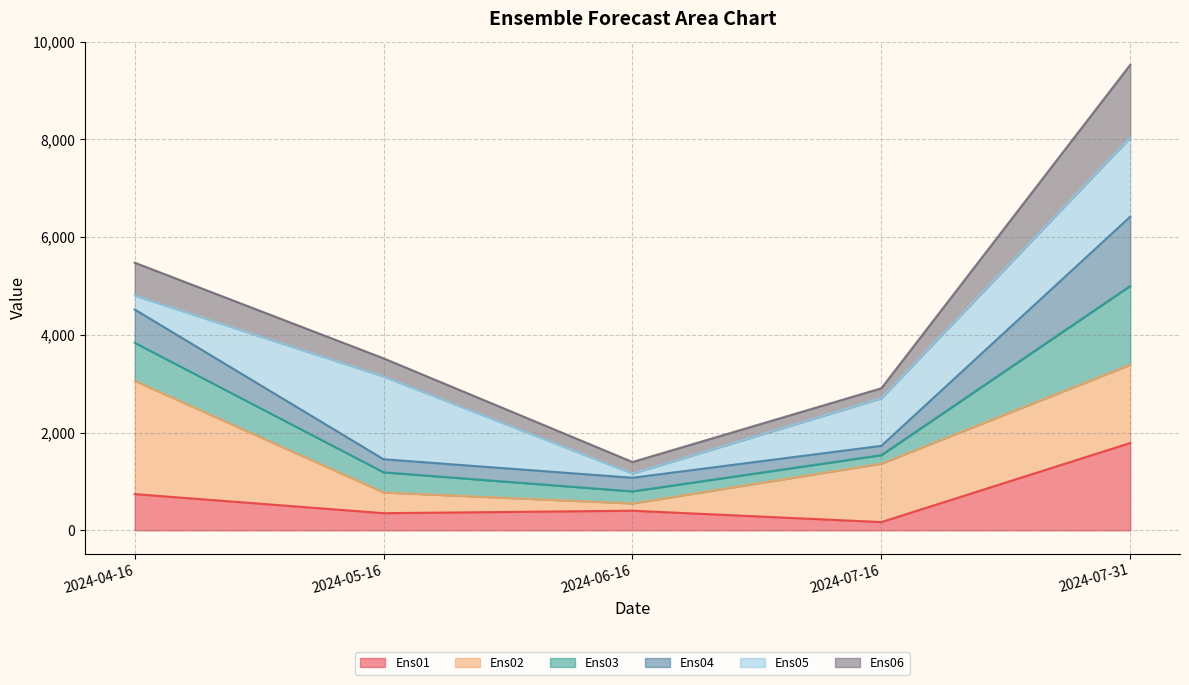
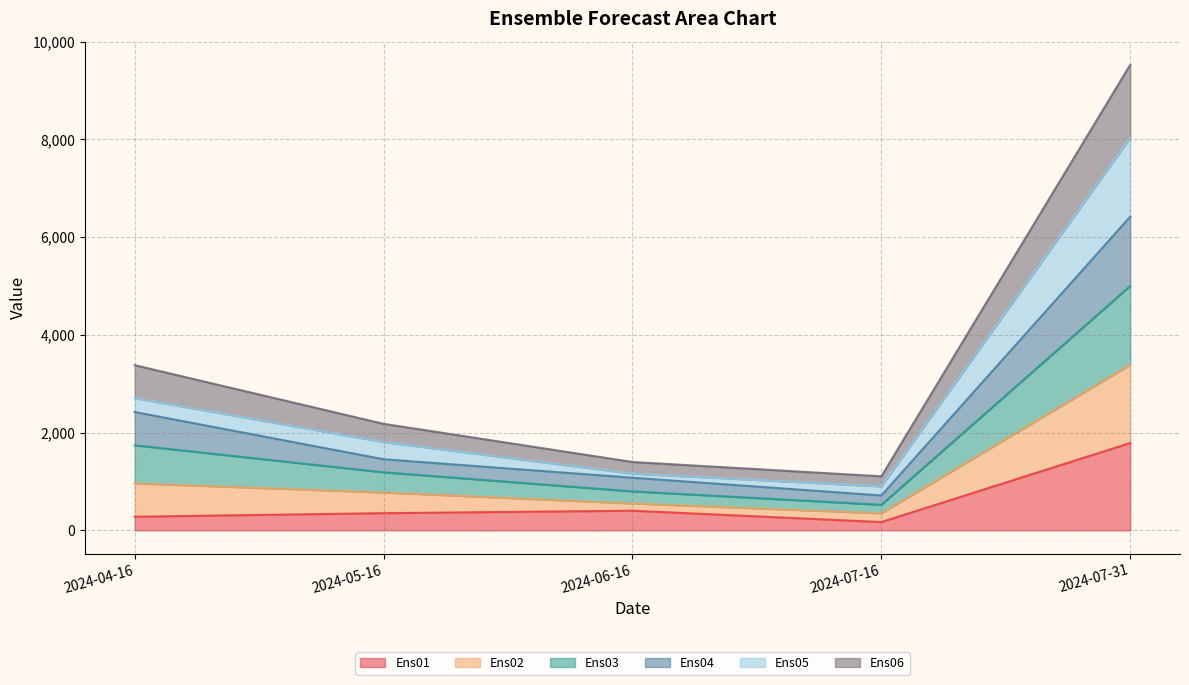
  {
    "Ens01": {
-     "2024-04-16": "700",
+     "2024-04-16": "300",
      "2024-05-16": "400",
      "2024-06-16": "400",
      "2024-07-16": "200",
      "2024-07-31": "1,800"
    },
    "Ens02": {
-     "2024-04-16": "2,300",
+     "2024-04-16": "700",
      "2024-05-16": "400",
      "2024-06-16": "100",
-     "2024-07-16": "1,200",
+     "2024-07-16": "200",
      "2024-07-31": "1,600"
    },
    "Ens05": {
      "2024-04-16": "300",
-     "2024-05-16": "1,700",
+     "2024-05-16": "400",
      "2024-06-16": "100",
-     "2024-07-16": "1,000",
+     "2024-07-16": "200",
      "2024-07-31": "1,600"
    }
  }
